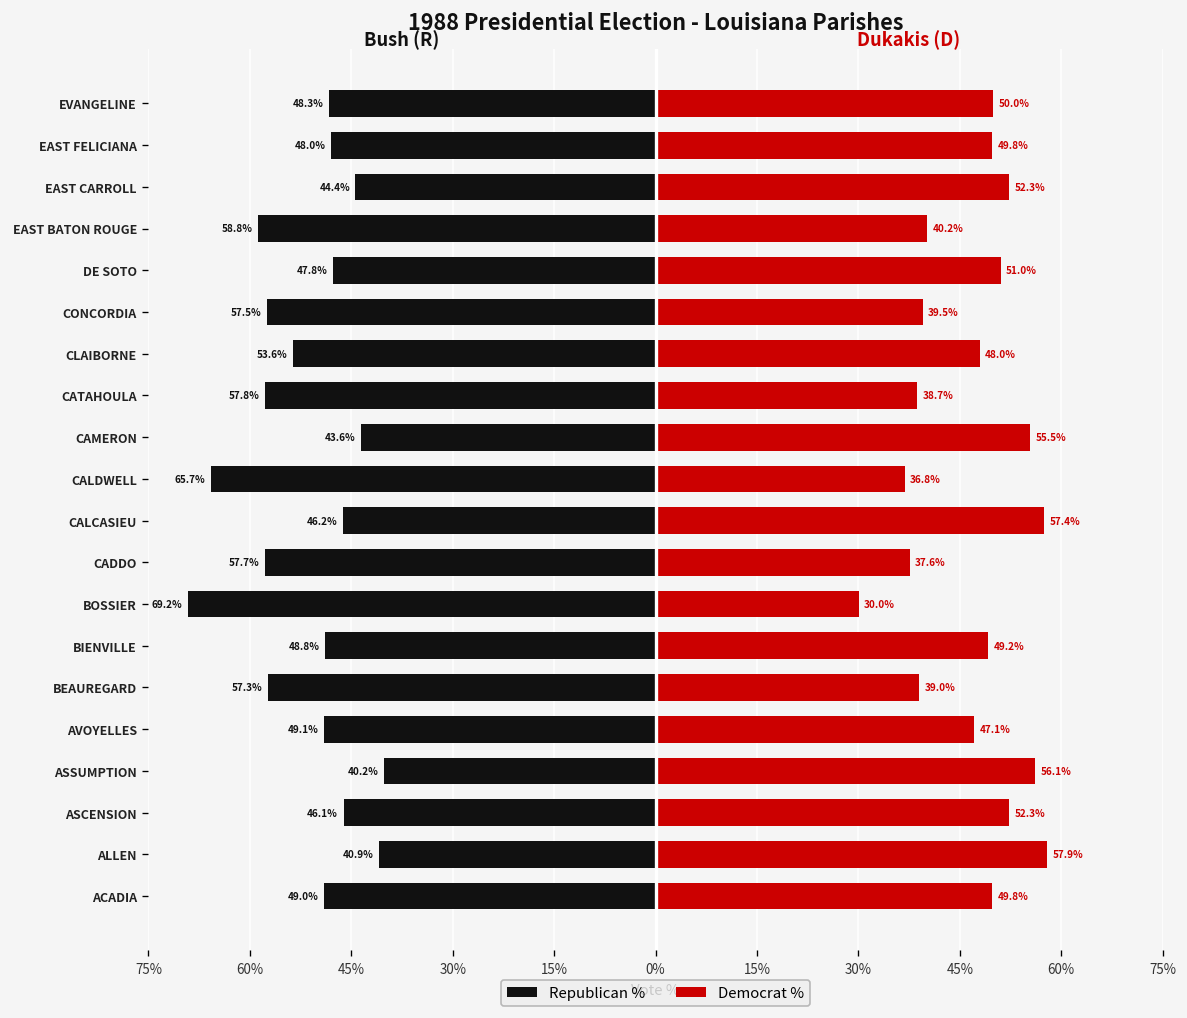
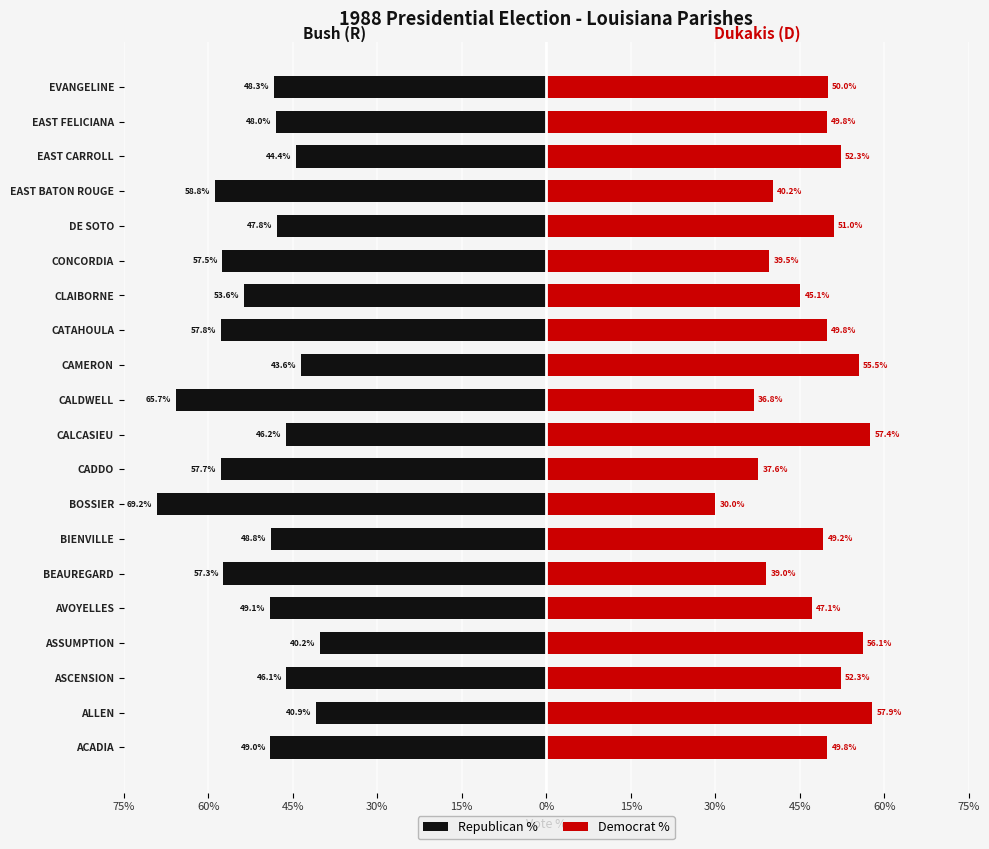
  {
    "Democrat %": {
      "EVANGELINE": "50.0%",
      "EAST FELICIANA": "49.8%",
      "EAST CARROLL": "52.3%",
      "EAST BATON ROUGE": "40.2%",
      "DE SOTO": "51.0%",
      "CONCORDIA": "39.5%",
-     "CLAIBORNE": "48.0%",
-     "CATAHOULA": "38.7%",
+     "CLAIBORNE": "45.1%",
+     "CATAHOULA": "49.8%",
      "CAMERON": "55.5%",
      "CALDWELL": "36.8%",
      "CALCASIEU": "57.4%",
      "CADDO": "37.6%",
      "BOSSIER": "30.0%",
      "BIENVILLE": "49.2%",
      "BEAUREGARD": "39.0%",
      "AVOYELLES": "47.1%",
      "ASSUMPTION": "56.1%",
      "ASCENSION": "52.3%",
      "ALLEN": "57.9%",
      "ACADIA": "49.8%"
    }
  }
